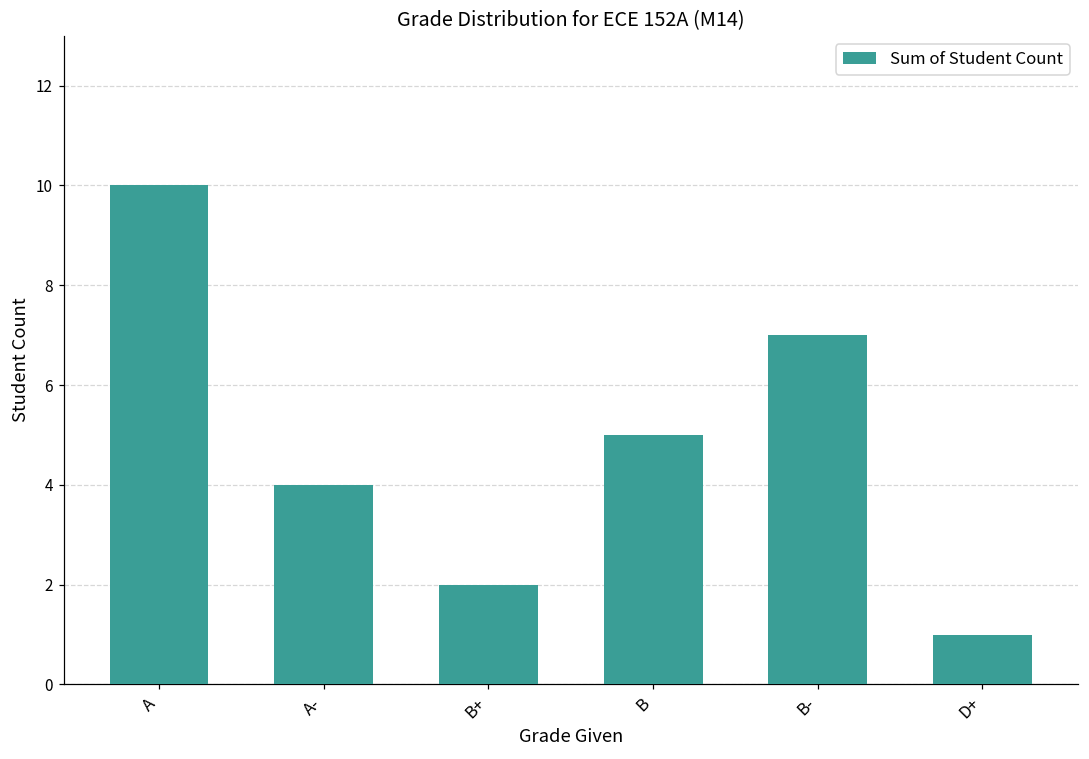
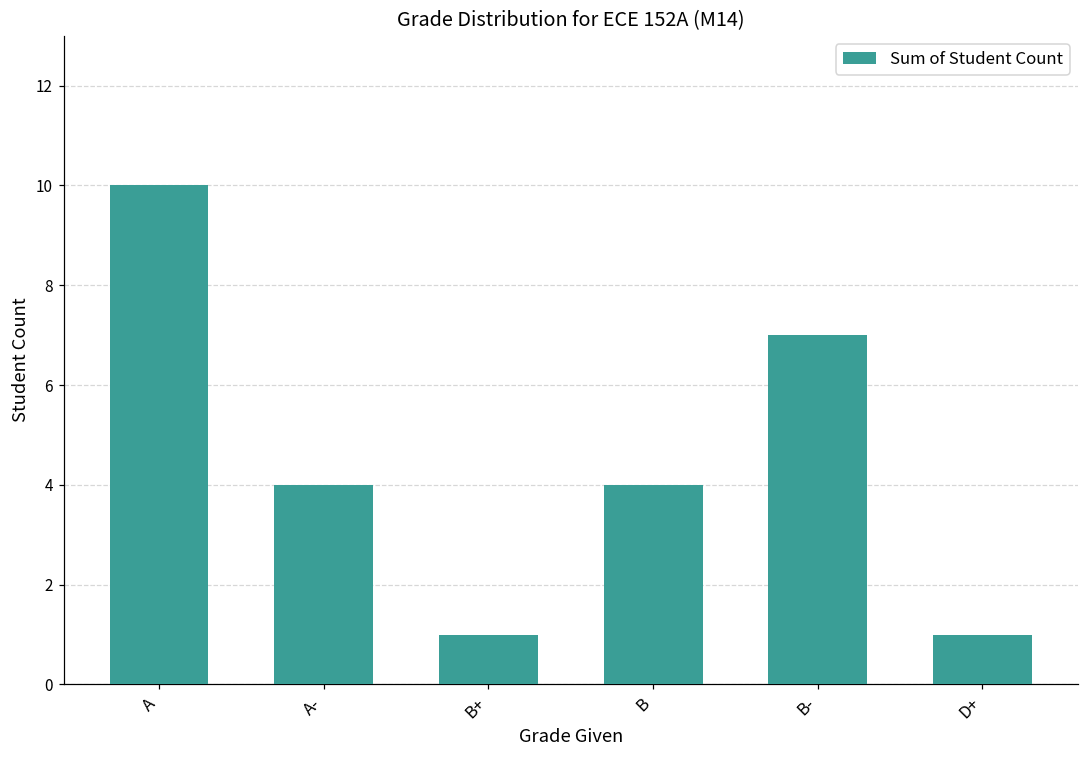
  {
    "A": 10,
    "A-": 4,
-   "B+": 2,
-   "B": 5,
+   "B+": 1,
+   "B": 4,
    "B-": 7,
    "D+": 1
  }
